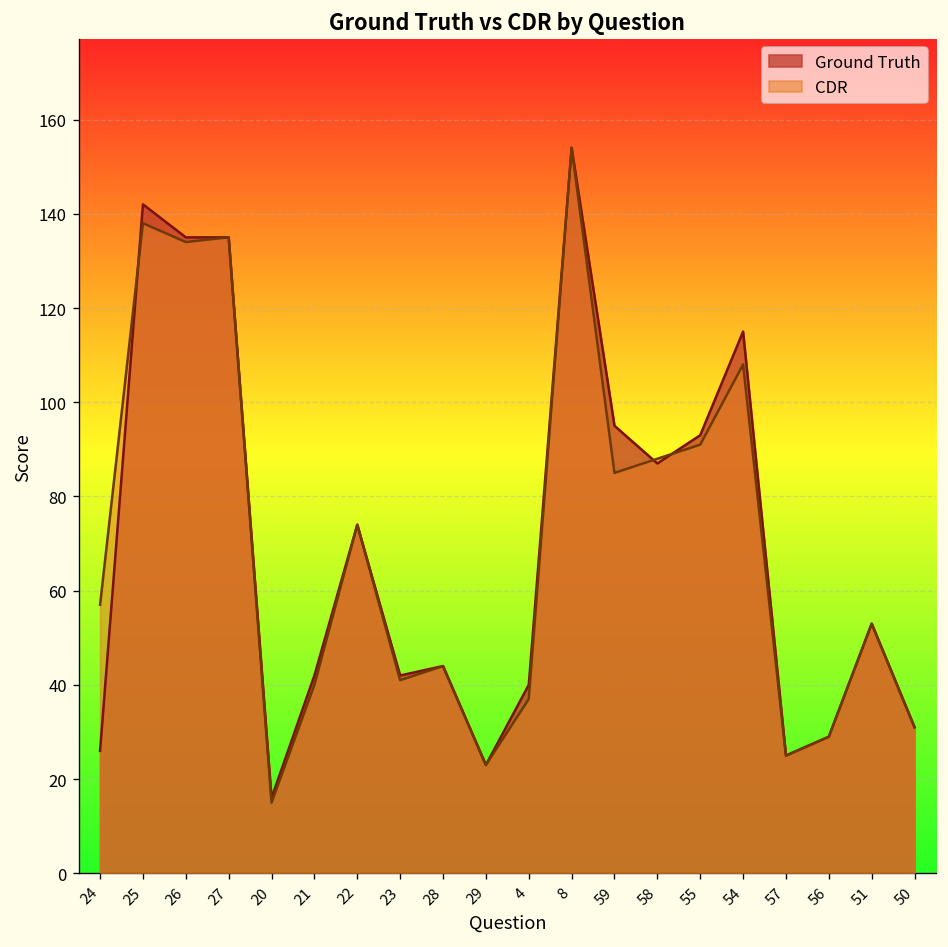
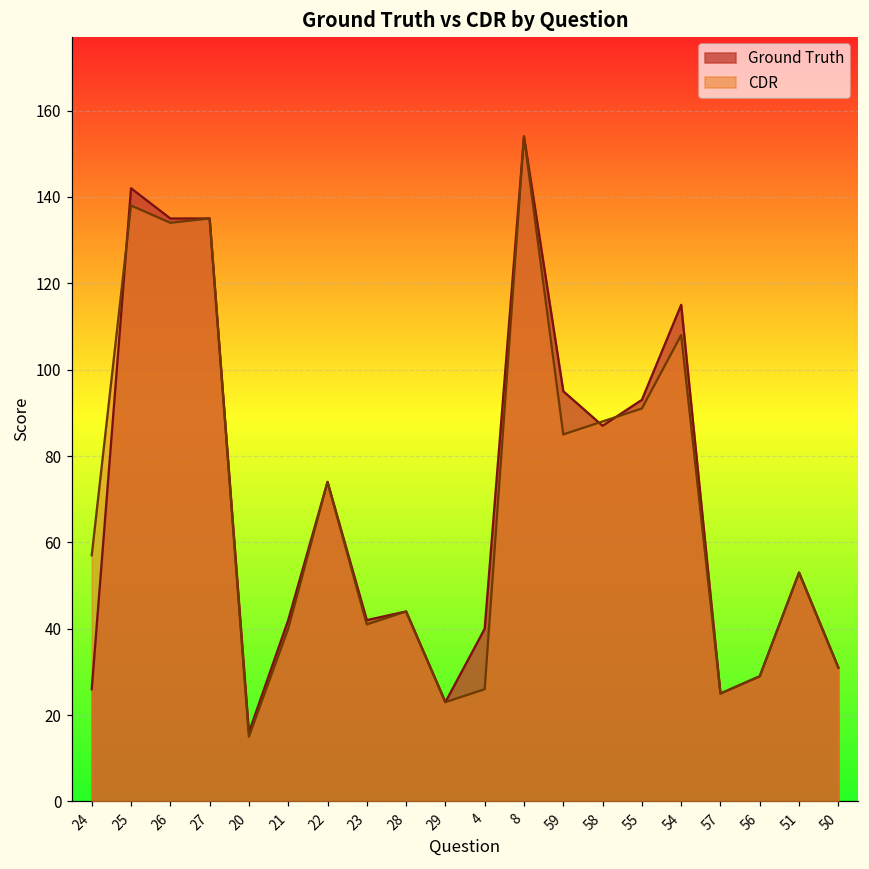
  {
    "Ground Truth": {
      "24": 26,
      "25": 142,
      "26": 135,
      "20": 16,
      "21": 42,
      "23": 42,
      "4": 40,
      "59": 95,
      "58": 87,
      "55": 93,
      "54": 115
    },
    "CDR": {
      "24": 57,
      "25": 138,
      "26": 134,
      "20": 15,
      "21": 40,
      "23": 41,
-     "4": 37,
+     "4": 26,
      "59": 85,
      "58": 88,
      "55": 91,
      "54": 108
    }
  }
